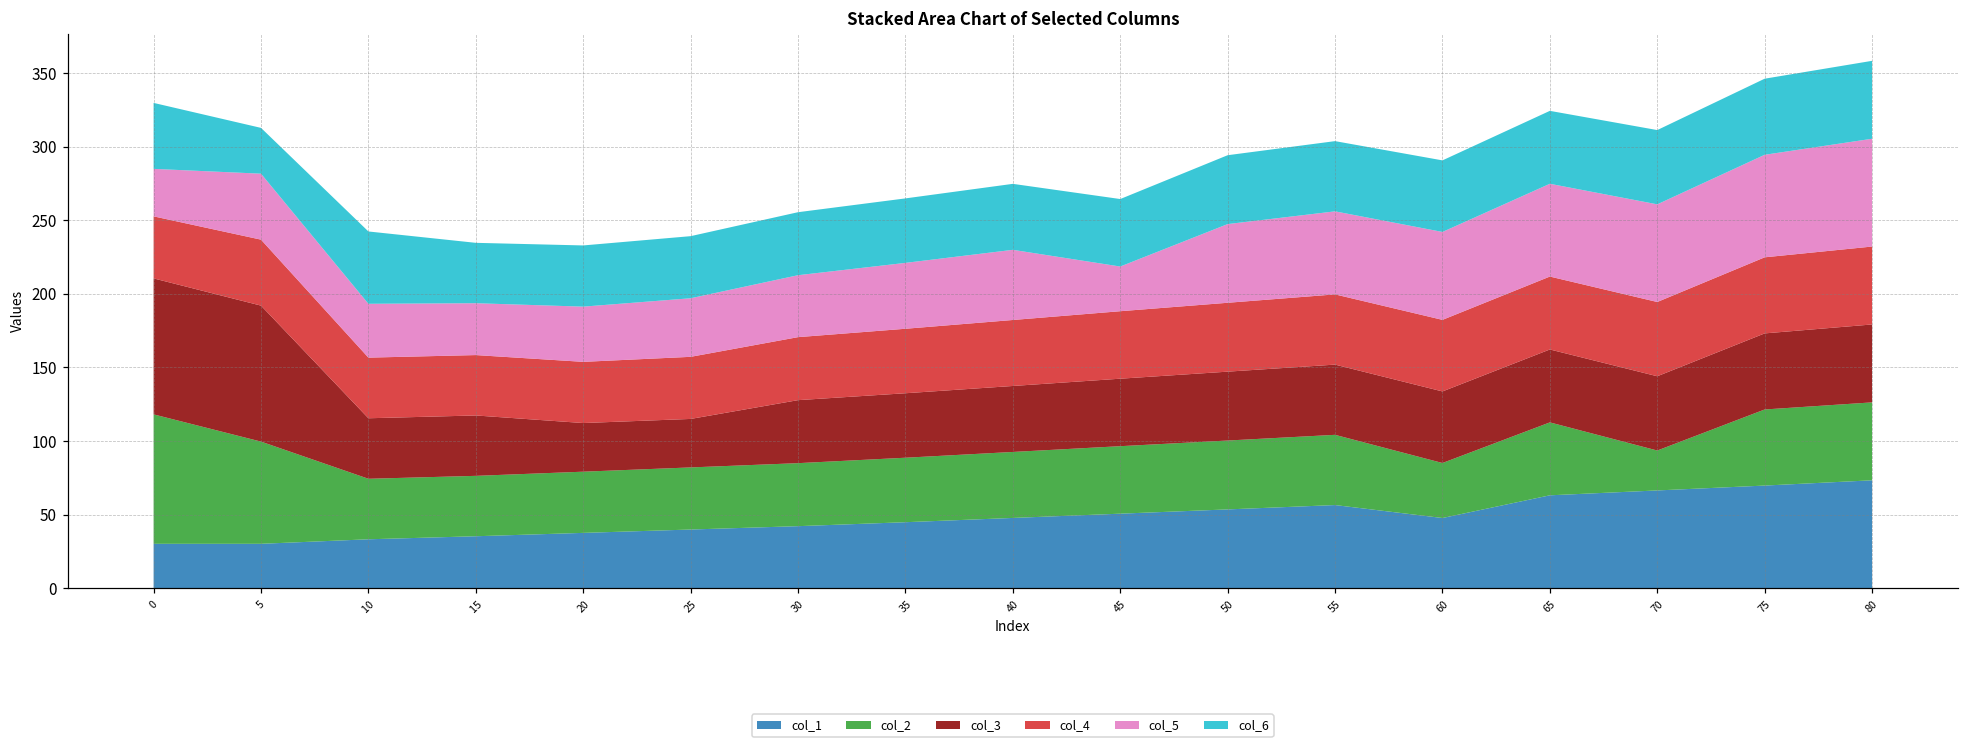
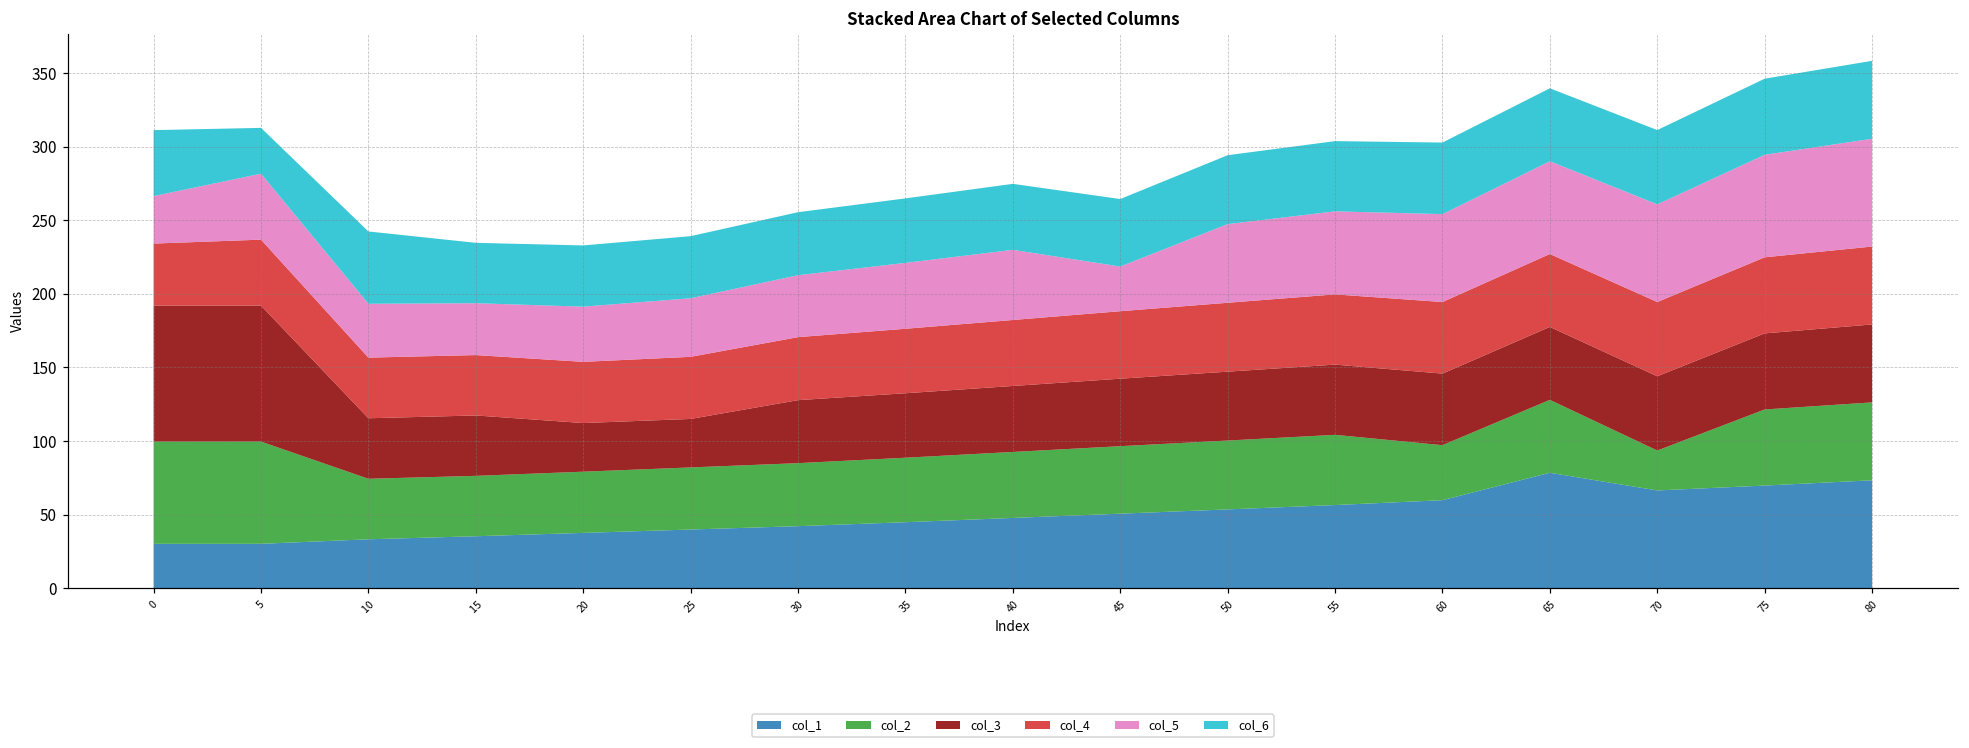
  {
    "col_1": {
      "0": 30,
      "5": 30,
      "10": 33,
      "15": 35,
      "20": 38,
      "25": 40,
      "30": 42,
      "35": 45,
      "40": 48,
      "45": 51,
      "50": 54,
      "55": 56,
-     "60": 48,
-     "65": 63,
+     "60": 60,
+     "65": 78,
      "70": 66,
      "75": 70,
      "80": 73
    },
    "col_2": {
-     "0": 88,
+     "0": 69,
      "5": 69,
      "10": 41,
      "15": 41,
      "20": 42,
      "25": 42,
      "30": 43,
      "35": 44,
      "40": 45,
      "45": 46,
      "50": 47,
      "55": 48,
      "60": 37,
      "65": 50,
      "70": 27,
      "75": 52,
      "80": 53
    },
    "col_3": {
      "0": 92,
      "5": 92,
      "10": 41,
      "15": 41,
      "20": 33,
      "25": 33,
      "30": 43,
      "35": 44,
      "40": 45,
      "45": 46,
      "50": 47,
      "55": 48,
      "60": 49,
      "65": 50,
      "70": 50,
      "75": 52,
      "80": 53
    },
    "col_4": {
      "0": 42,
      "5": 45,
      "10": 41,
      "15": 41,
      "20": 42,
      "25": 42,
      "30": 43,
      "35": 44,
      "40": 45,
      "45": 46,
      "50": 47,
      "55": 48,
      "60": 49,
      "65": 50,
      "70": 50,
      "75": 52,
      "80": 53
    },
    "col_5": {
      "0": 32,
      "5": 45,
      "10": 37,
      "15": 35,
      "20": 38,
      "25": 40,
      "30": 42,
      "35": 45,
      "40": 48,
      "45": 30,
      "50": 54,
      "55": 56,
      "60": 60,
      "65": 63,
      "70": 66,
      "75": 70,
      "80": 73
    },
    "col_6": {
      "0": 45,
      "5": 31,
      "10": 49,
      "15": 41,
      "20": 42,
      "25": 42,
      "30": 43,
      "35": 44,
      "40": 45,
      "45": 46,
      "50": 47,
      "55": 48,
      "60": 49,
      "65": 50,
      "70": 50,
      "75": 52,
      "80": 53
    }
  }
